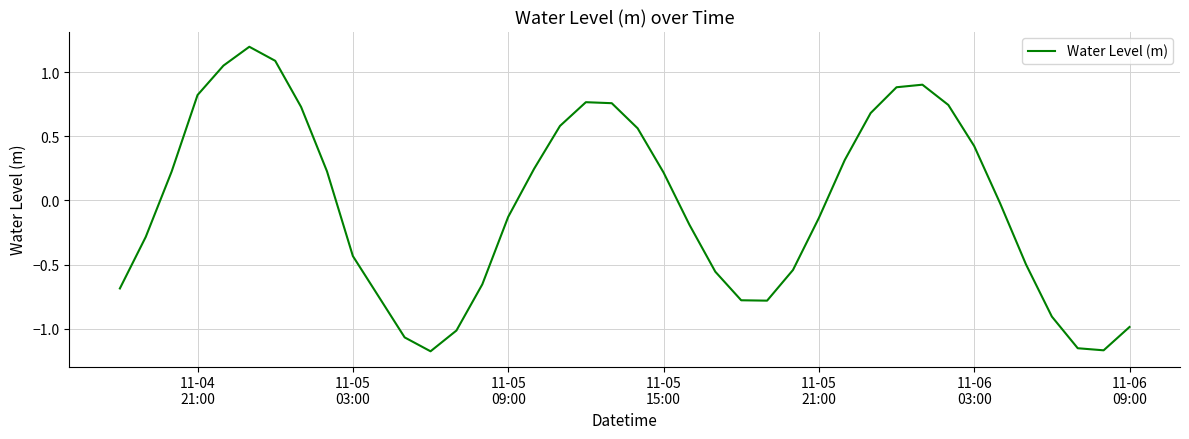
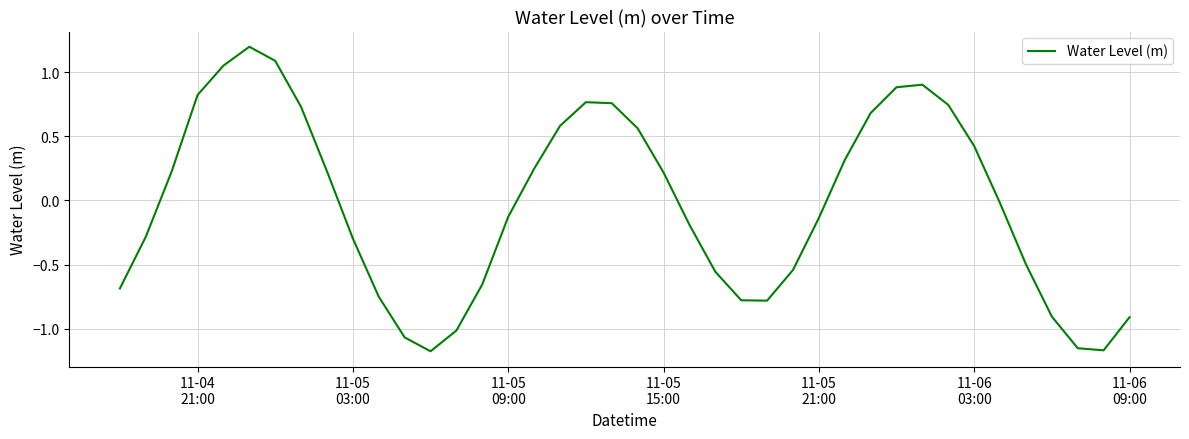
  {
    "11-04 21:00": 0.82,
-   "11-05 03:00": -0.43,
+   "11-05 03:00": -0.30,
    "11-05 09:00": -0.13,
    "11-05 15:00": 0.22,
    "11-05 21:00": -0.14,
    "11-06 03:00": 0.42,
-   "11-06 09:00": -0.99
+   "11-06 09:00": -0.91
  }
